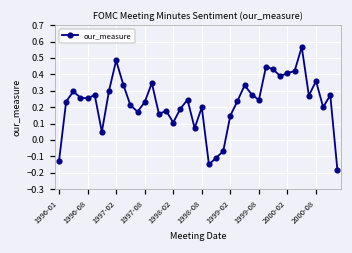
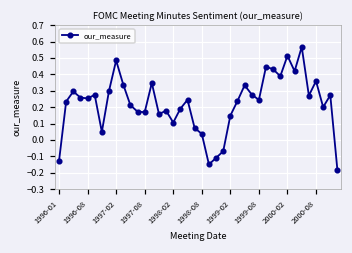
  {
    "1996-01": -0.13,
    "1996-08": 0.25,
    "1997-02": 0.48,
-   "1997-08": 0.23,
+   "1997-08": 0.17,
    "1998-02": 0.11,
-   "1998-08": 0.20,
+   "1998-08": 0.04,
    "1999-02": 0.15,
    "1999-08": 0.24,
-   "2000-02": 0.41,
+   "2000-02": 0.51,
    "2000-08": 0.36
  }
